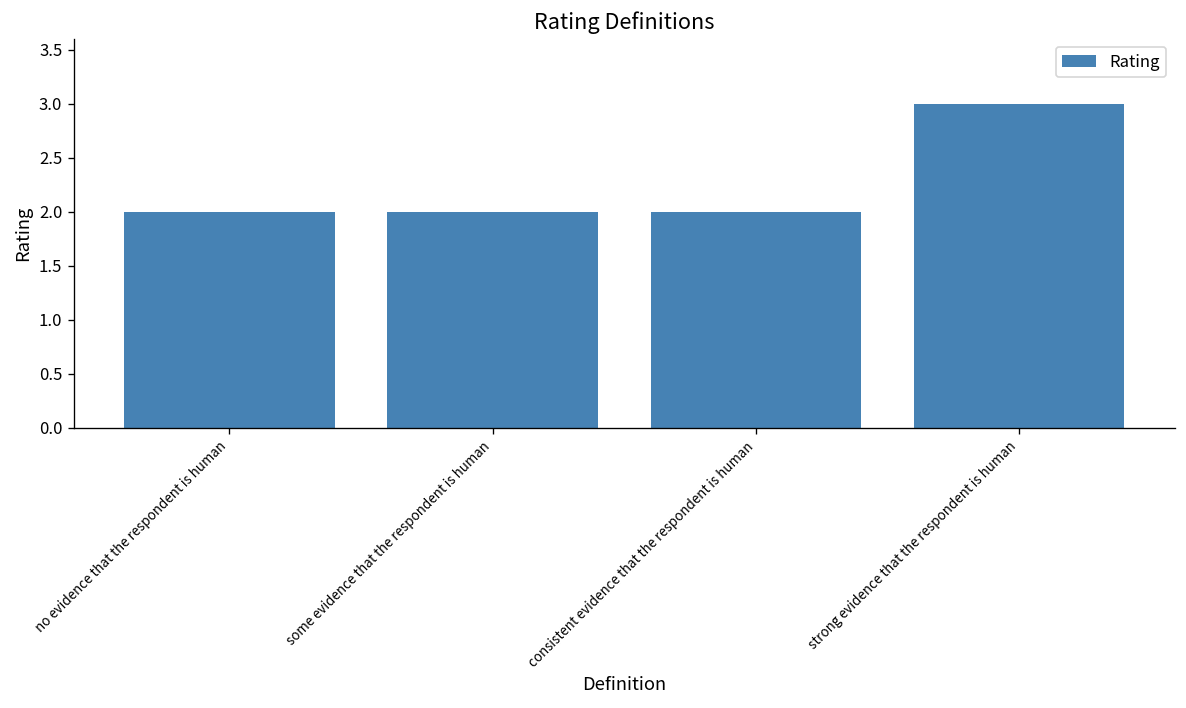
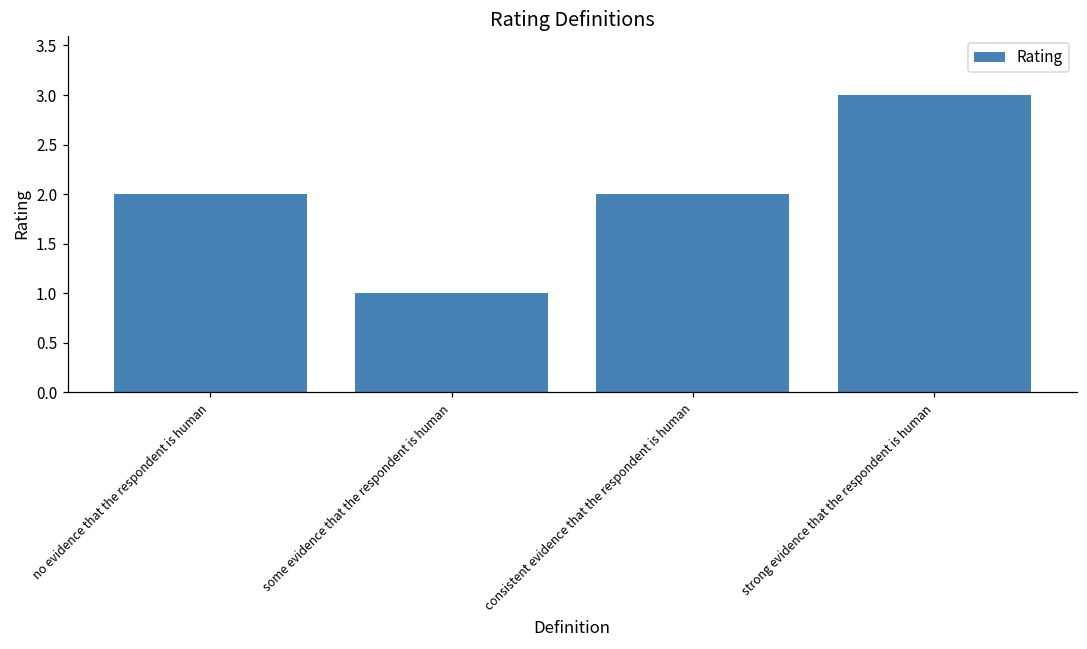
  {
    "no evidence that the respondent is human": 2,
-   "some evidence that the respondent is human": 2,
+   "some evidence that the respondent is human": 1,
    "consistent evidence that the respondent is human": 2,
    "strong evidence that the respondent is human": 3
  }
